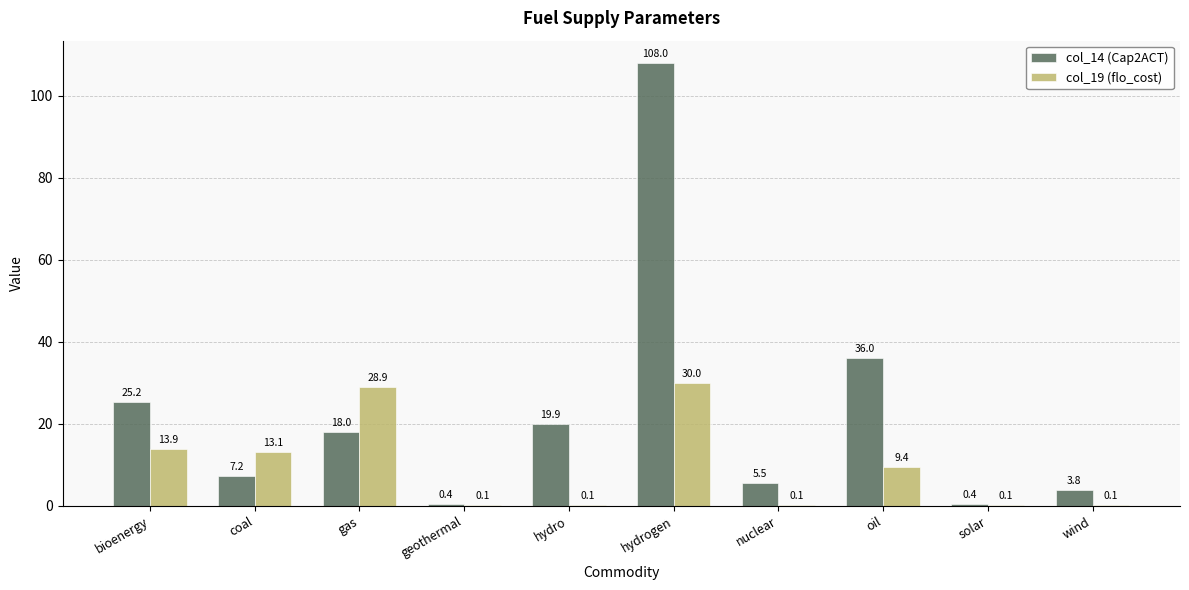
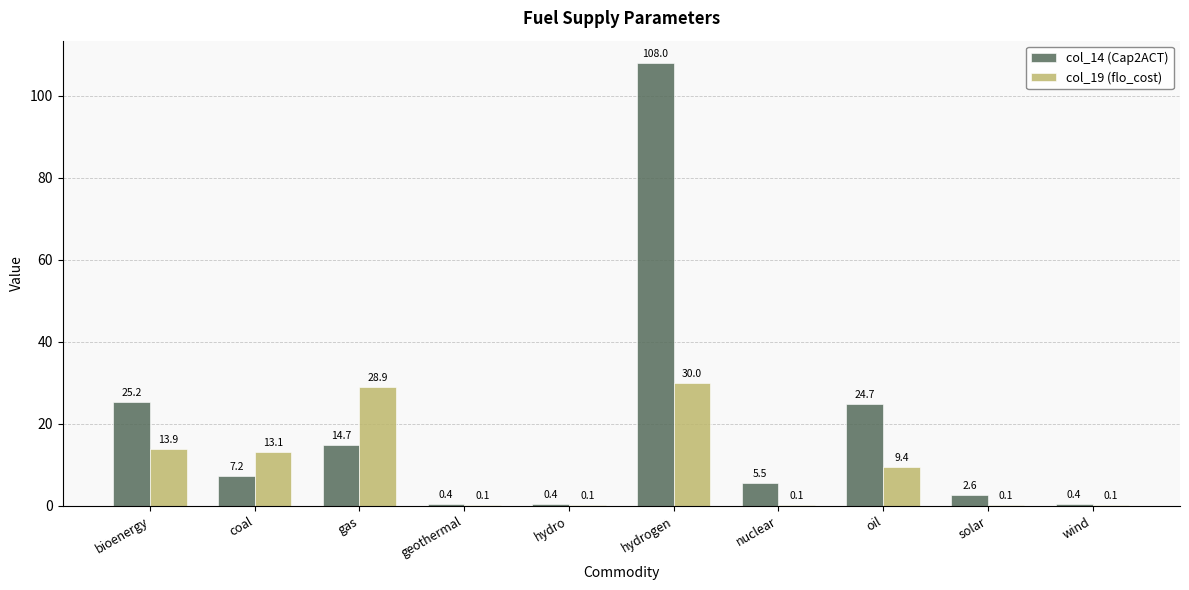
  {
    "col_14 (Cap2ACT)": {
      "bioenergy": 25.2,
      "coal": 7.2,
-     "gas": 18.0,
+     "gas": 14.7,
      "geothermal": 0.4,
-     "hydro": 19.9,
+     "hydro": 0.4,
      "hydrogen": 108.0,
      "nuclear": 5.5,
-     "oil": 36.0,
-     "solar": 0.4,
-     "wind": 3.8
+     "oil": 24.7,
+     "solar": 2.6,
+     "wind": 0.4
    },
    "col_19 (flo_cost)": {
      "bioenergy": 13.9,
      "coal": 13.1,
      "gas": 28.9,
      "geothermal": 0.1,
      "hydro": 0.1,
      "hydrogen": 30.0,
      "nuclear": 0.1,
      "oil": 9.4,
      "solar": 0.1,
      "wind": 0.1
    }
  }
